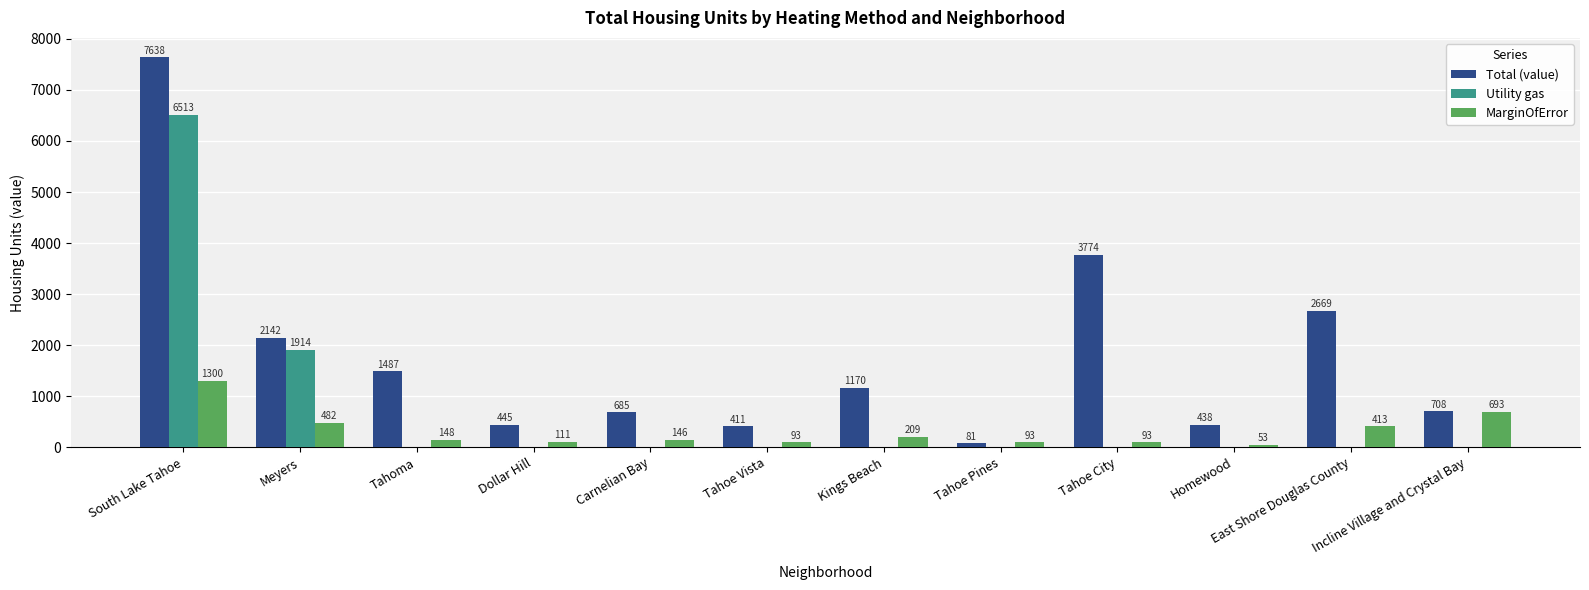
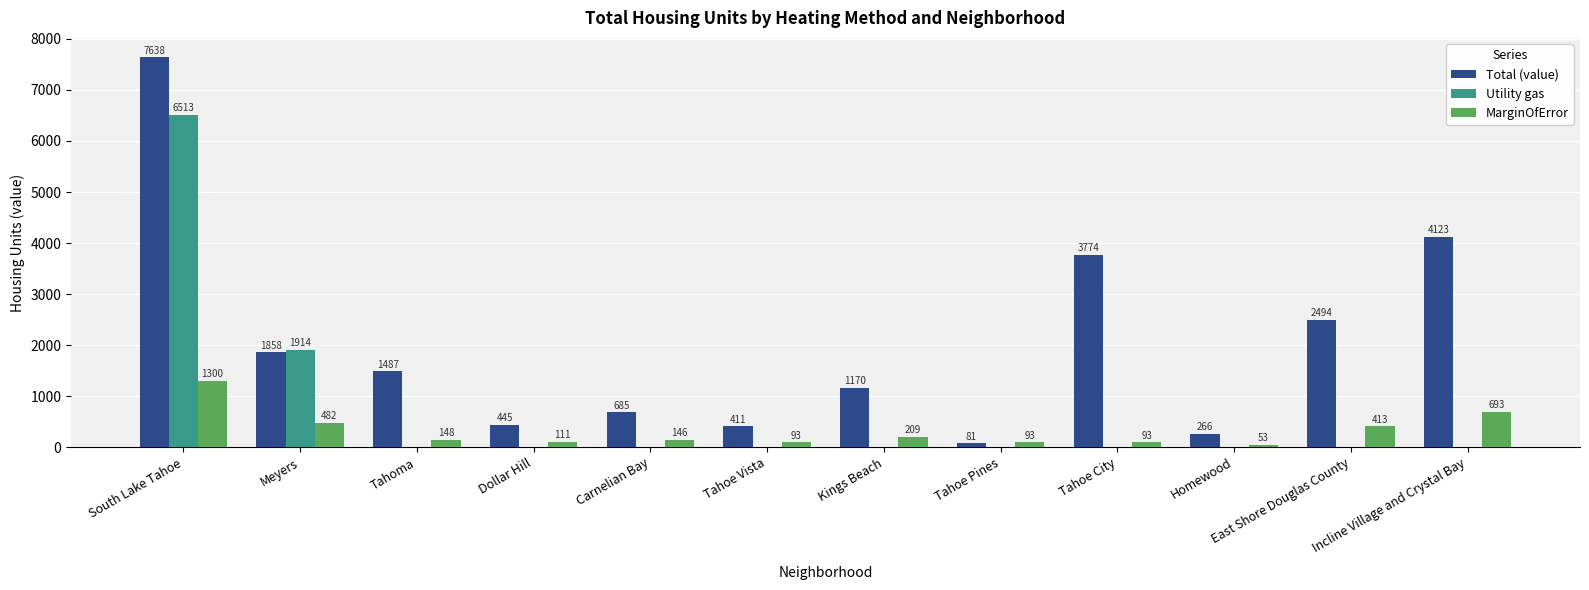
  {
    "Total (value)": {
      "South Lake Tahoe": 7638,
-     "Meyers": 2142,
+     "Meyers": 1858,
      "Tahoma": 1487,
      "Dollar Hill": 445,
      "Carnelian Bay": 685,
      "Tahoe Vista": 411,
      "Kings Beach": 1170,
      "Tahoe Pines": 81,
      "Tahoe City": 3774,
-     "Homewood": 438,
-     "East Shore Douglas County": 2669,
-     "Incline Village and Crystal Bay": 708
+     "Homewood": 266,
+     "East Shore Douglas County": 2494,
+     "Incline Village and Crystal Bay": 4123
    }
  }
